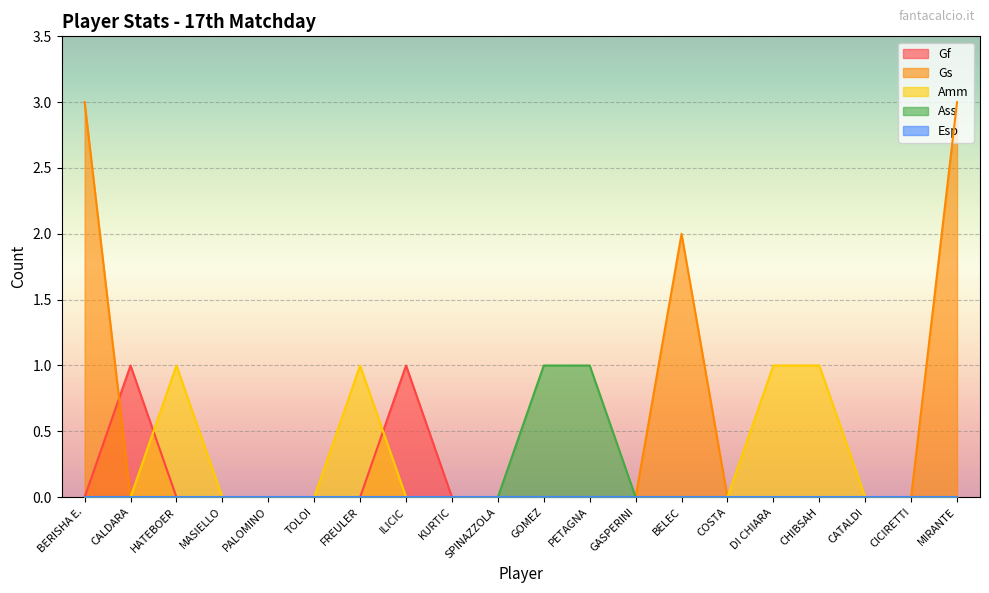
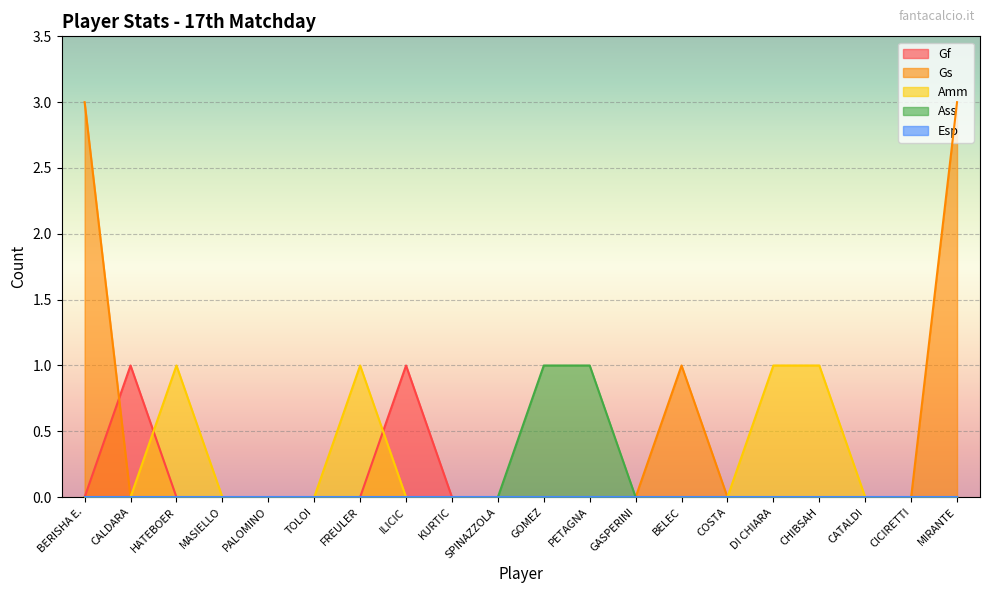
  {
    "Gf": {
      "CALDARA": 1,
      "ILICIC": 1
    },
    "Gs": {
      "BERISHA E.": 3,
-     "BELEC": 2
+     "BELEC": 1
    },
    "Amm": {
      "HATEBOER": 1,
      "FREULER": 1,
      "DI CHIARA": 1,
      "CHIBSAH": 1
    },
    "Ass": {
      "GOMEZ": 1,
      "PETAGNA": 1
    }
  }
